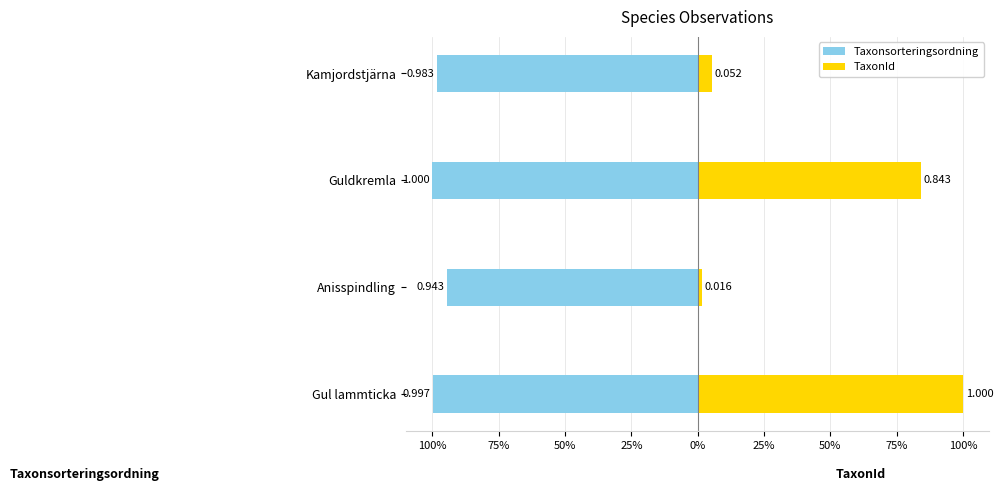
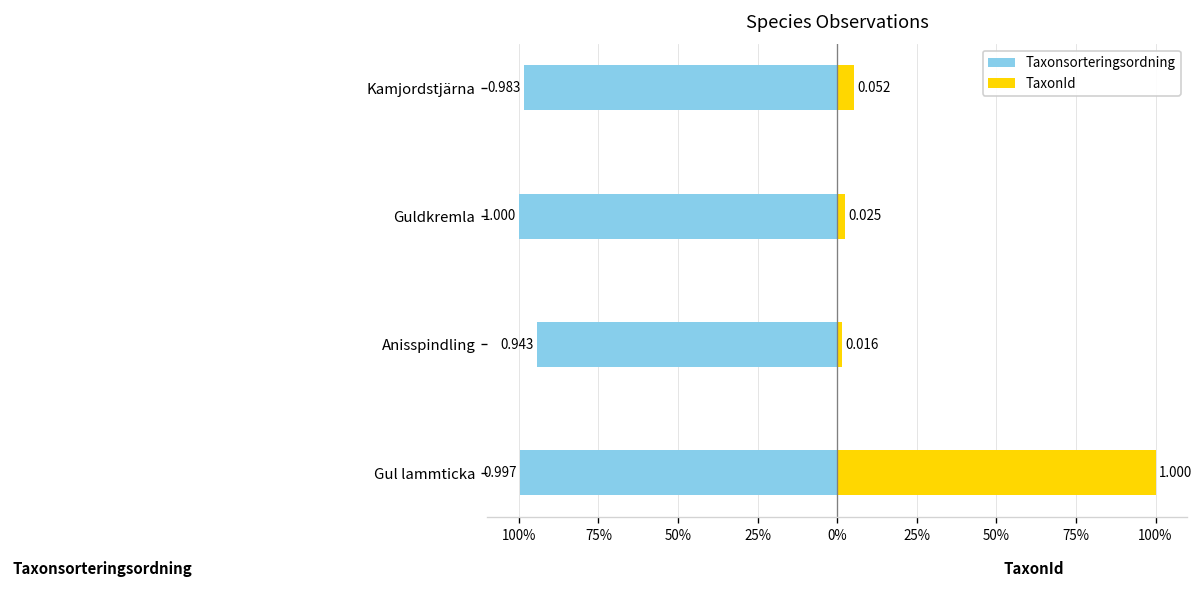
  {
    "TaxonId": {
      "Kamjordstjärna": 0.052,
-     "Guldkremla": 0.843,
+     "Guldkremla": 0.025,
      "Anisspindling": 0.016,
      "Gul lammticka": 1.000
    }
  }
